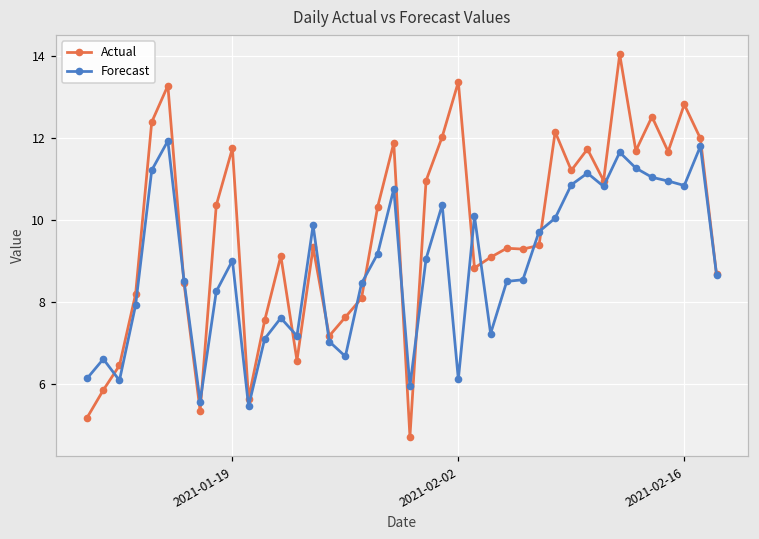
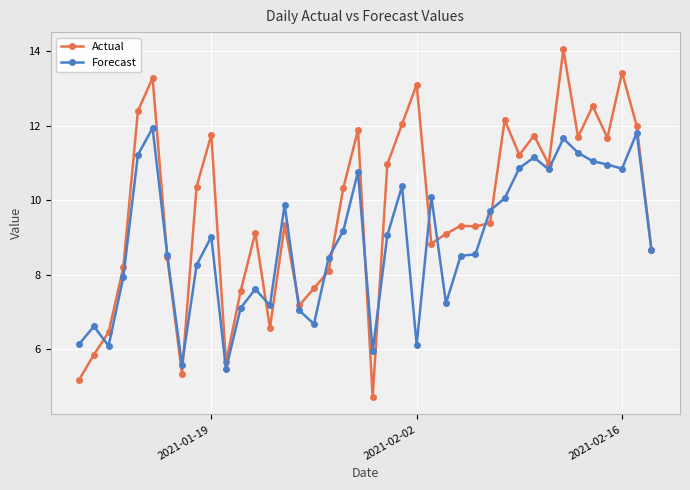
  {
    "Actual": {
      "2021-01-19": 11.8,
-     "2021-02-02": 13.4,
-     "2021-02-16": 12.8
+     "2021-02-02": 13.1,
+     "2021-02-16": 13.4
    },
    "Forecast": {
      "2021-01-19": 9.0,
      "2021-02-02": 6.1,
      "2021-02-16": 10.9
    }
  }
